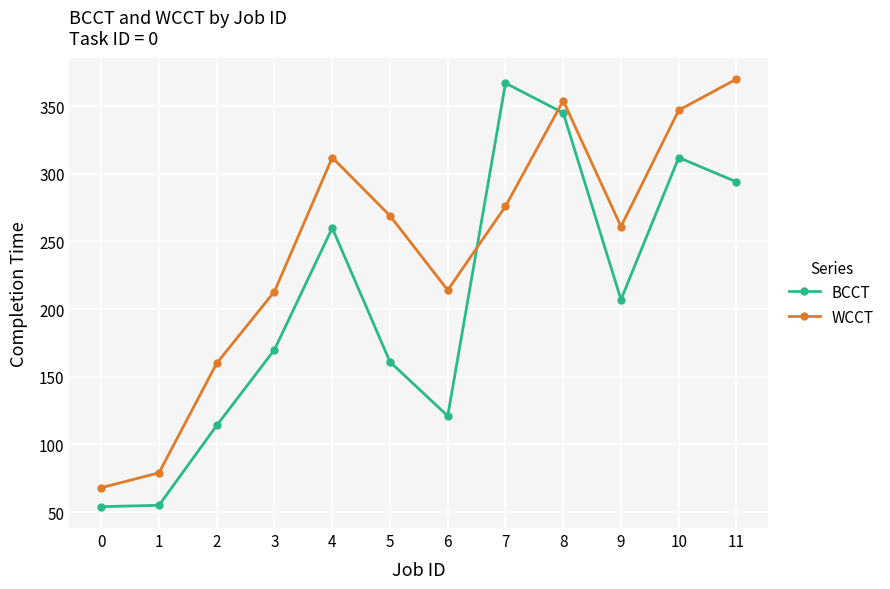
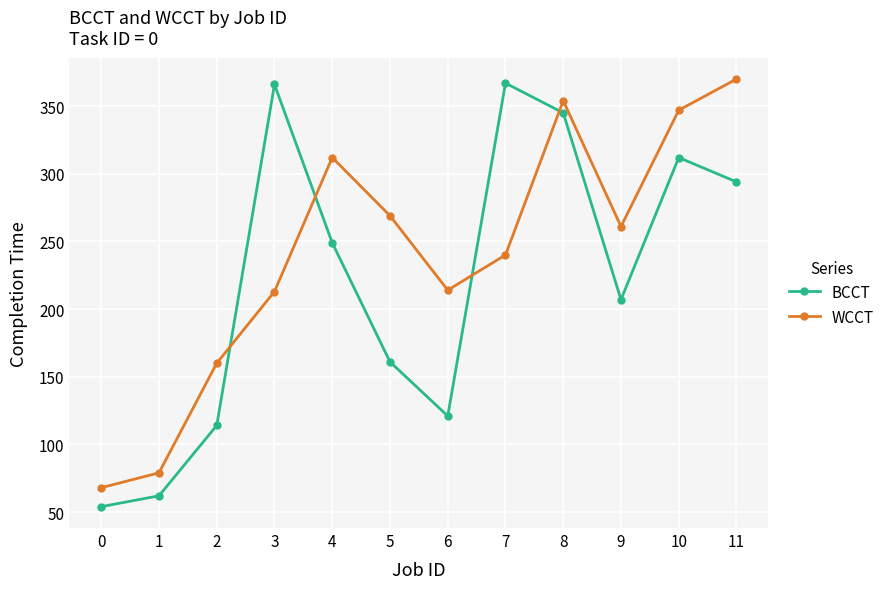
  {
    "BCCT": {
      "0": 54,
-     "1": 55,
+     "1": 62,
      "2": 114,
-     "3": 170,
-     "4": 260,
+     "3": 366,
+     "4": 249,
      "5": 161,
      "6": 121,
      "7": 367,
      "8": 345,
      "9": 207,
      "10": 312,
      "11": 294
    },
    "WCCT": {
      "0": 68,
      "1": 79,
      "2": 160,
      "3": 213,
      "4": 312,
      "5": 269,
      "6": 214,
-     "7": 276,
+     "7": 240,
      "8": 354,
      "9": 261,
      "10": 347,
      "11": 370
    }
  }
